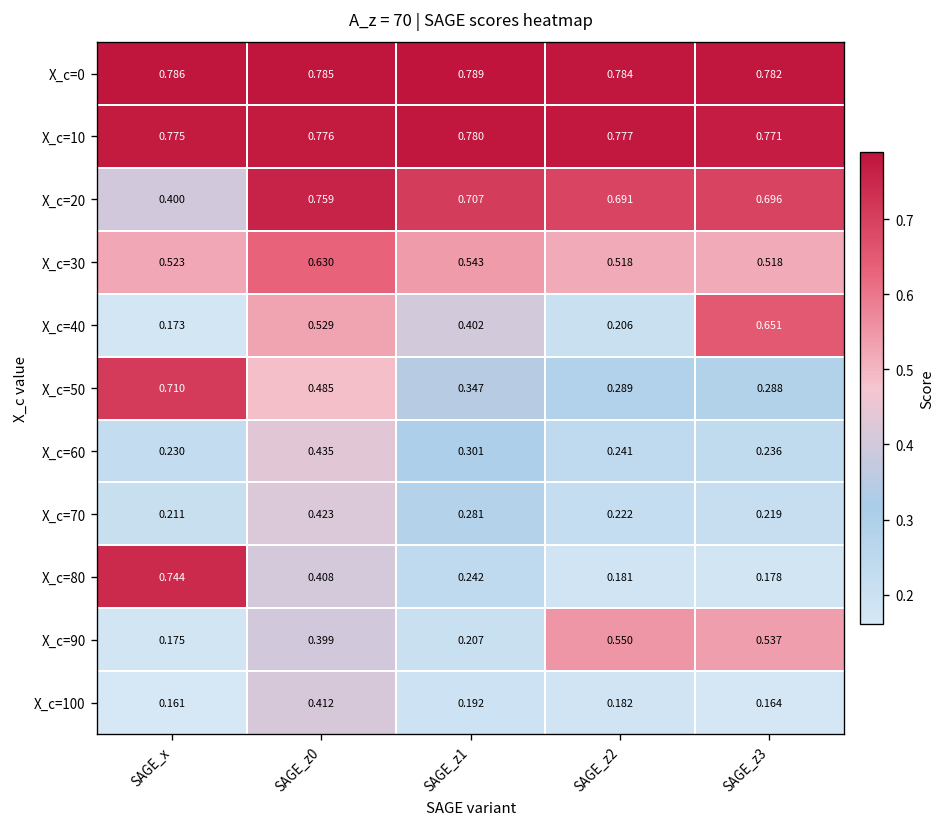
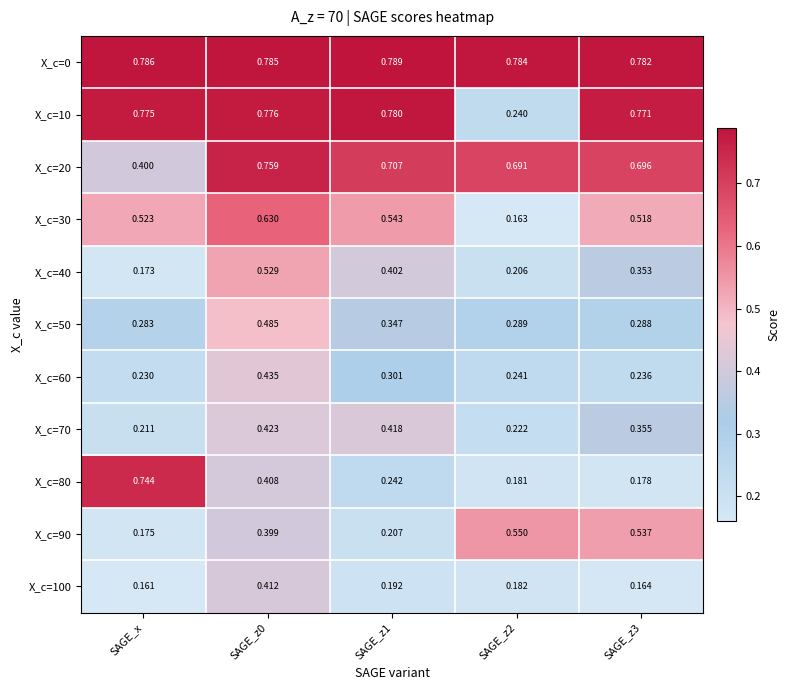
  {
    "X_c=0": {
      "SAGE_x": 0.786,
      "SAGE_z0": 0.785,
      "SAGE_z1": 0.789,
      "SAGE_z2": 0.784,
      "SAGE_z3": 0.782
    },
    "X_c=10": {
      "SAGE_x": 0.775,
      "SAGE_z0": 0.776,
      "SAGE_z1": 0.780,
-     "SAGE_z2": 0.777,
+     "SAGE_z2": 0.240,
      "SAGE_z3": 0.771
    },
    "X_c=20": {
      "SAGE_x": 0.400,
      "SAGE_z0": 0.759,
      "SAGE_z1": 0.707,
      "SAGE_z2": 0.691,
      "SAGE_z3": 0.696
    },
    "X_c=30": {
      "SAGE_x": 0.523,
      "SAGE_z0": 0.630,
      "SAGE_z1": 0.543,
-     "SAGE_z2": 0.518,
+     "SAGE_z2": 0.163,
      "SAGE_z3": 0.518
    },
    "X_c=40": {
      "SAGE_x": 0.173,
      "SAGE_z0": 0.529,
      "SAGE_z1": 0.402,
      "SAGE_z2": 0.206,
-     "SAGE_z3": 0.651
+     "SAGE_z3": 0.353
    },
    "X_c=50": {
-     "SAGE_x": 0.710,
+     "SAGE_x": 0.283,
      "SAGE_z0": 0.485,
      "SAGE_z1": 0.347,
      "SAGE_z2": 0.289,
      "SAGE_z3": 0.288
    },
    "X_c=60": {
      "SAGE_x": 0.230,
      "SAGE_z0": 0.435,
      "SAGE_z1": 0.301,
      "SAGE_z2": 0.241,
      "SAGE_z3": 0.236
    },
    "X_c=70": {
      "SAGE_x": 0.211,
      "SAGE_z0": 0.423,
-     "SAGE_z1": 0.281,
+     "SAGE_z1": 0.418,
      "SAGE_z2": 0.222,
-     "SAGE_z3": 0.219
+     "SAGE_z3": 0.355
    },
    "X_c=80": {
      "SAGE_x": 0.744,
      "SAGE_z0": 0.408,
      "SAGE_z1": 0.242,
      "SAGE_z2": 0.181,
      "SAGE_z3": 0.178
    },
    "X_c=90": {
      "SAGE_x": 0.175,
      "SAGE_z0": 0.399,
      "SAGE_z1": 0.207,
      "SAGE_z2": 0.550,
      "SAGE_z3": 0.537
    },
    "X_c=100": {
      "SAGE_x": 0.161,
      "SAGE_z0": 0.412,
      "SAGE_z1": 0.192,
      "SAGE_z2": 0.182,
      "SAGE_z3": 0.164
    }
  }
